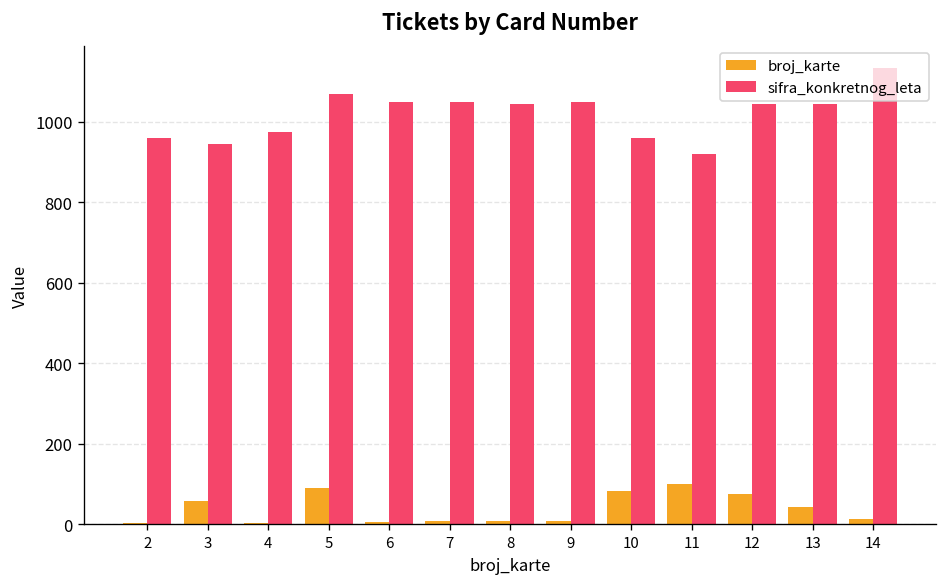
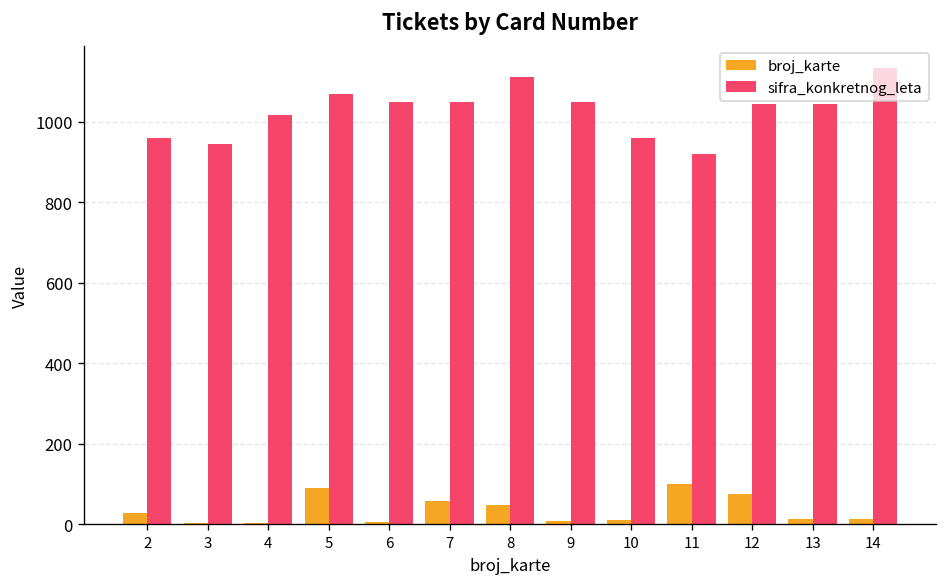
  {
    "broj_karte": {
-     "2": 0,
-     "3": 60,
+     "2": 30,
+     "3": 0,
      "5": 90,
-     "7": 10,
-     "8": 10,
+     "7": 60,
+     "8": 50,
      "9": 10,
-     "10": 80,
+     "10": 10,
      "11": 100,
      "12": 70,
-     "13": 40,
+     "13": 10,
      "14": 10
    },
    "sifra_konkretnog_leta": {
      "2": 960,
      "3": 950,
-     "4": 980,
+     "4": 1020,
      "5": 1070,
      "6": 1050,
      "7": 1050,
-     "8": 1040,
+     "8": 1110,
      "9": 1050,
      "10": 960,
      "11": 920,
      "13": 1040
    }
  }
